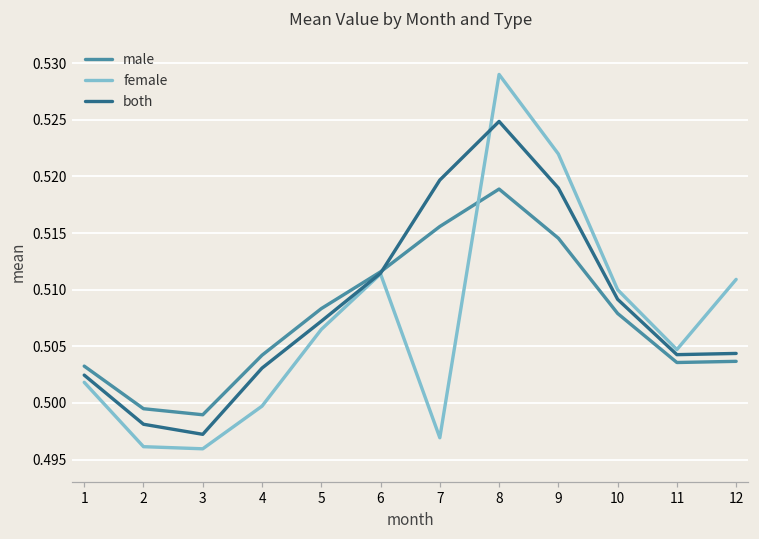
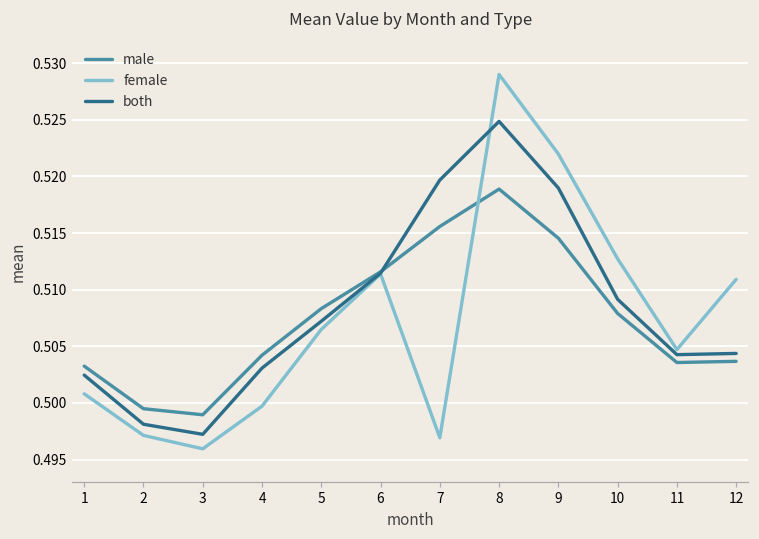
  {
    "female": {
-     "1": 0.5018,
-     "2": 0.4961,
+     "1": 0.5008,
+     "2": 0.4971,
      "3": 0.4960,
      "4": 0.4997,
      "5": 0.5065,
      "7": 0.4969,
      "8": 0.5290,
      "9": 0.5220,
-     "10": 0.5100,
+     "10": 0.5127,
      "11": 0.5047,
      "12": 0.5109
    }
  }
